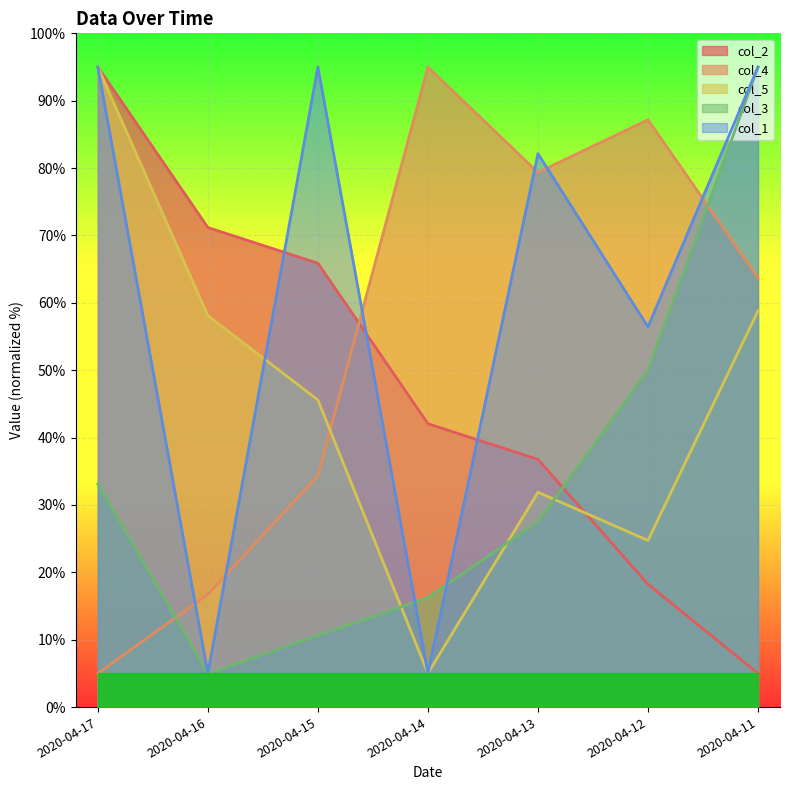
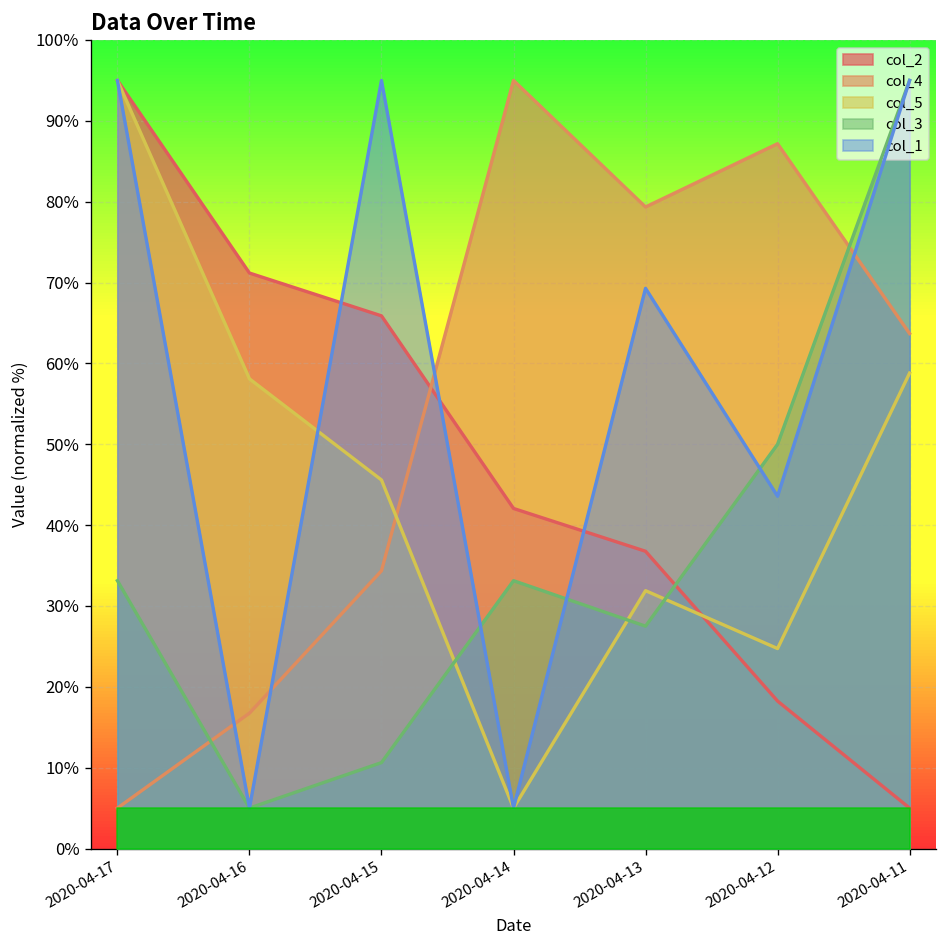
  {
    "col_3": {
      "2020-04-17": "33%",
      "2020-04-15": "11%",
-     "2020-04-14": "16%",
+     "2020-04-14": "33%",
      "2020-04-13": "28%",
      "2020-04-12": "50%"
    },
    "col_1": {
      "2020-04-15": "95%",
-     "2020-04-13": "82%",
-     "2020-04-12": "56%"
+     "2020-04-13": "69%",
+     "2020-04-12": "44%"
    }
  }
